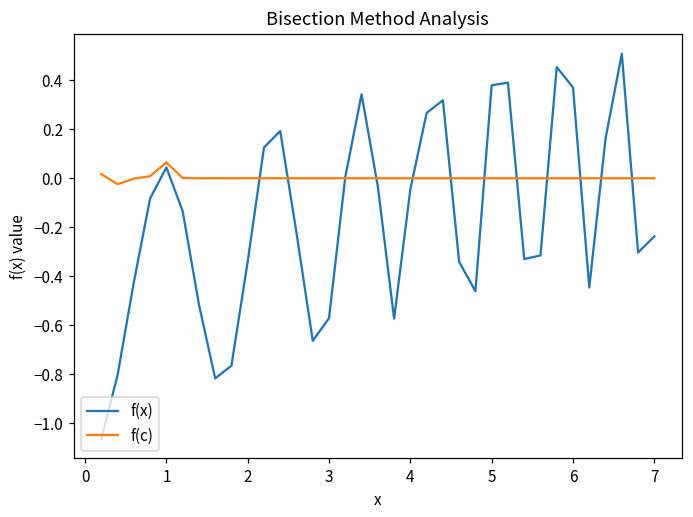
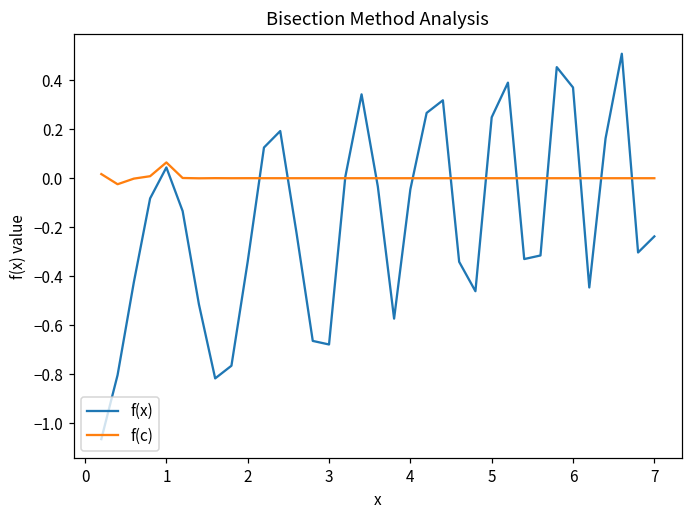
  {
    "f(x)": {
      "1": 0.04,
      "2": -0.34,
-     "3": -0.57,
+     "3": -0.68,
      "4": -0.05,
-     "5": 0.38,
+     "5": 0.25,
      "6": 0.37,
      "7": -0.24
    },
    "f(c)": {
      "1": 0.06,
      "2": 0.00,
      "3": 0.00,
      "4": 0.00,
      "5": 0.00,
      "6": 0.00,
      "7": 0.00
    }
  }
